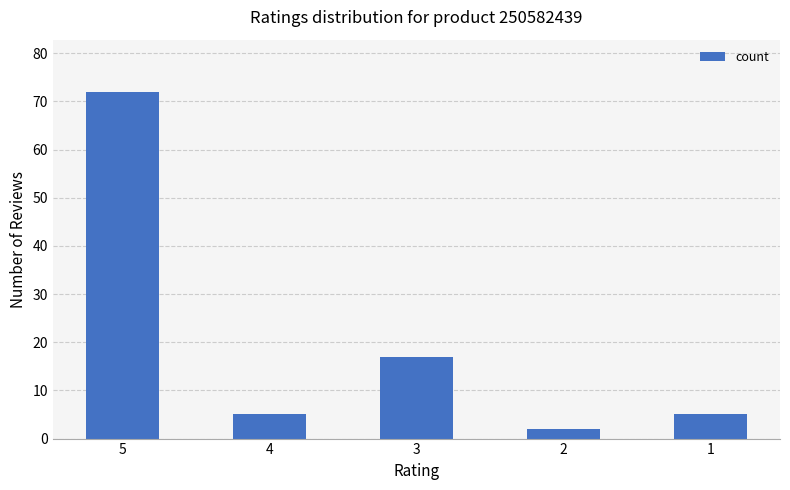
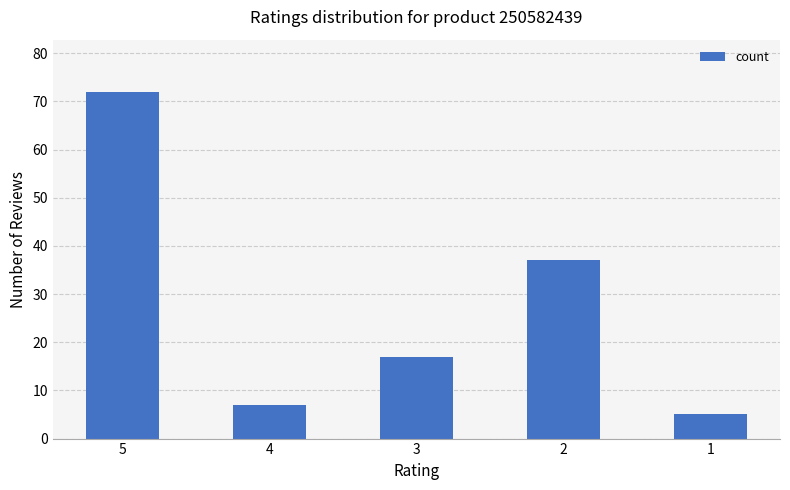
  {
    "5": 72,
-   "4": 5,
+   "4": 7,
    "3": 17,
-   "2": 2,
+   "2": 37,
    "1": 5
  }
